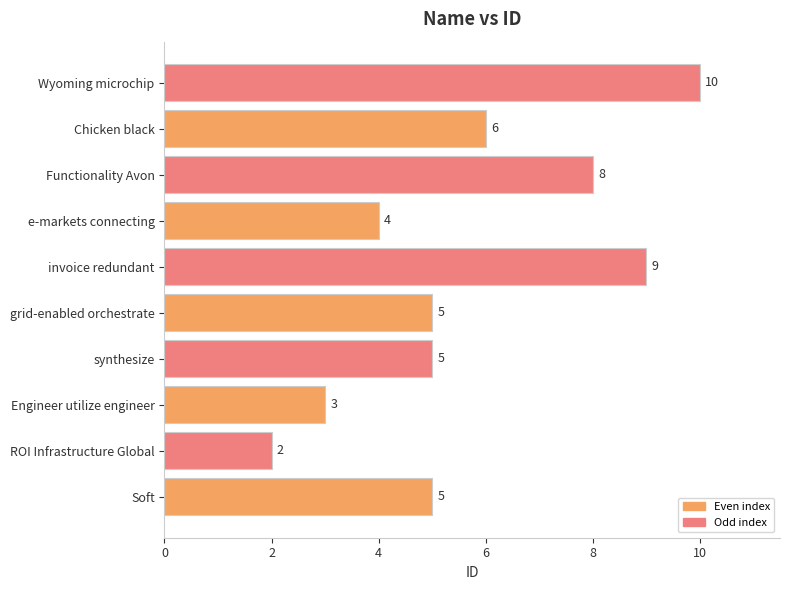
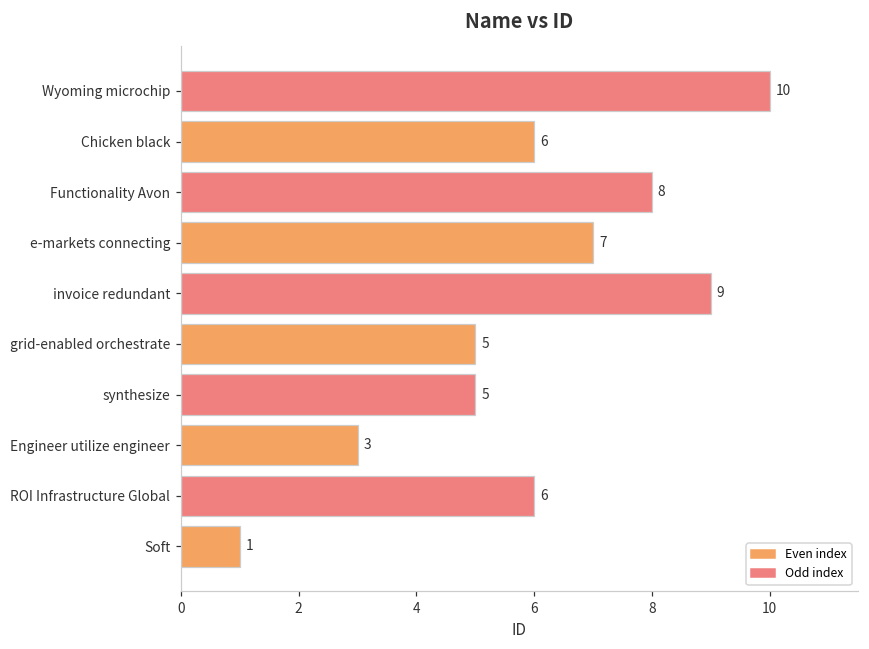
  {
    "Wyoming microchip": 10,
    "Chicken black": 6,
    "Functionality Avon": 8,
-   "e-markets connecting": 4,
+   "e-markets connecting": 7,
    "invoice redundant": 9,
    "grid-enabled orchestrate": 5,
    "synthesize": 5,
    "Engineer utilize engineer": 3,
-   "ROI Infrastructure Global": 2,
-   "Soft": 5
+   "ROI Infrastructure Global": 6,
+   "Soft": 1
  }
